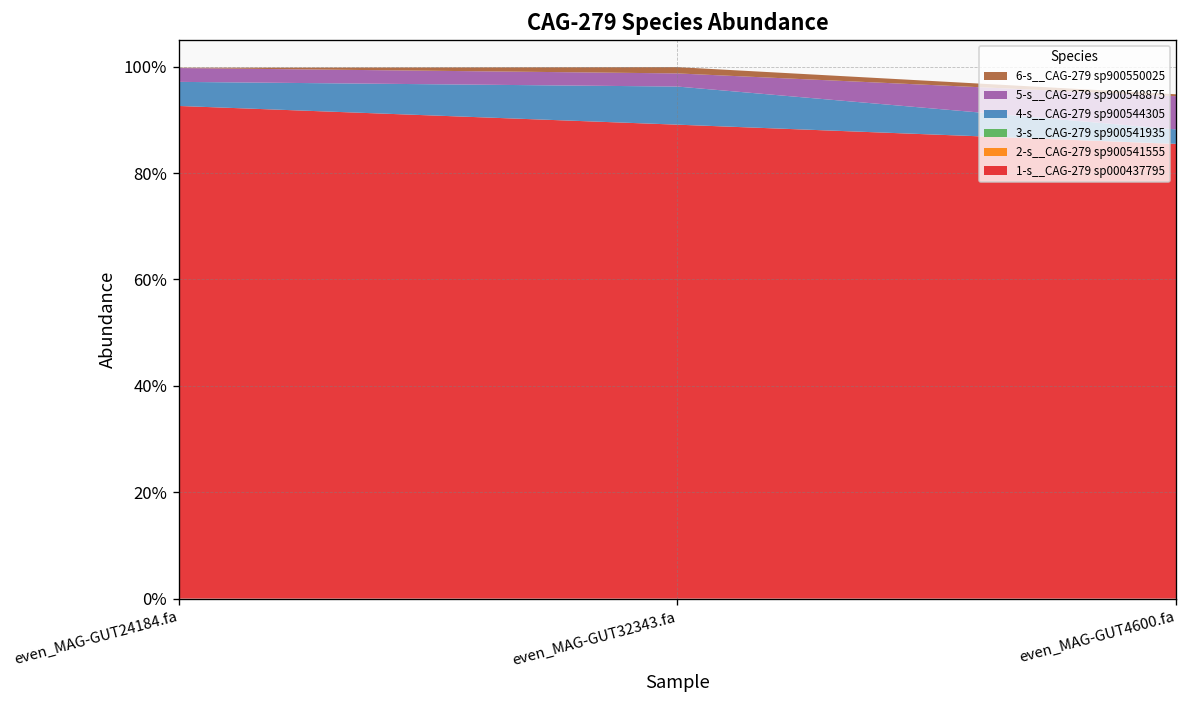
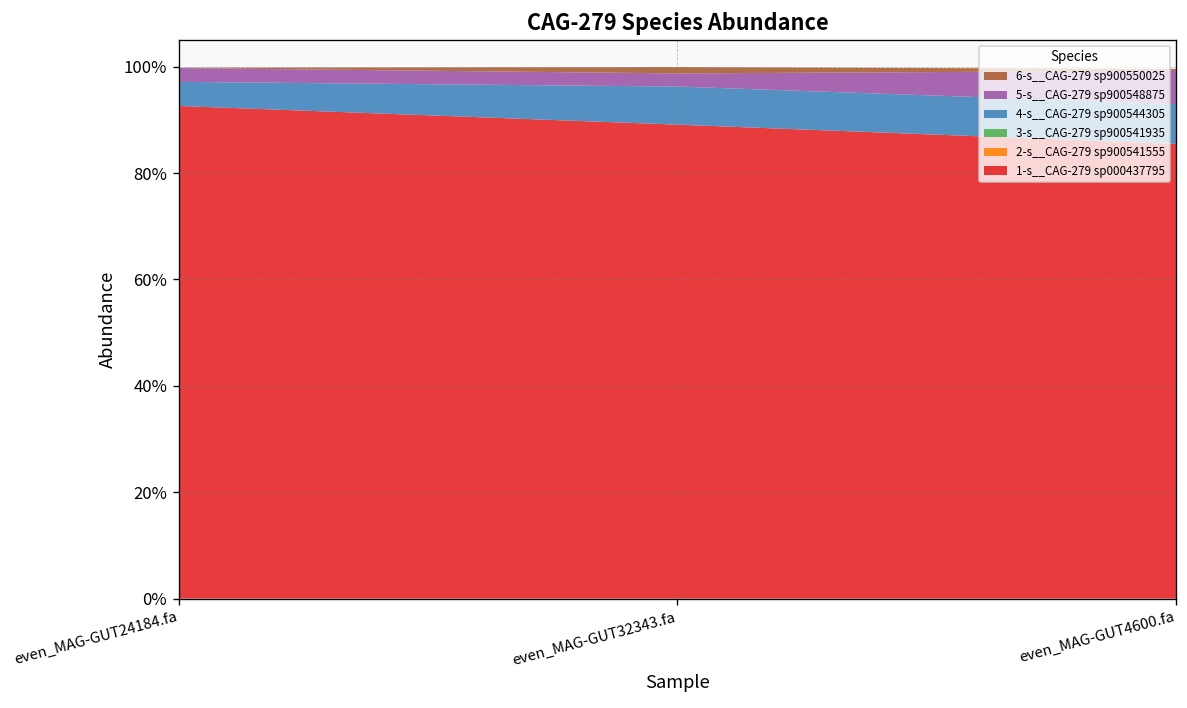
  {
    "3-s__CAG-279 sp900541935": {
      "even_MAG-GUT24184.fa": "93%",
      "even_MAG-GUT32343.fa": "89%",
      "even_MAG-GUT4600.fa": "85%"
    },
    "4-s__CAG-279 sp900544305": {
      "even_MAG-GUT24184.fa": "5%",
      "even_MAG-GUT32343.fa": "7%",
-     "even_MAG-GUT4600.fa": "3%"
+     "even_MAG-GUT4600.fa": "7%"
    },
    "5-s__CAG-279 sp900548875": {
      "even_MAG-GUT32343.fa": "2%"
    },
    "6-s__CAG-279 sp900550025": {
      "even_MAG-GUT32343.fa": "1%"
    }
  }
